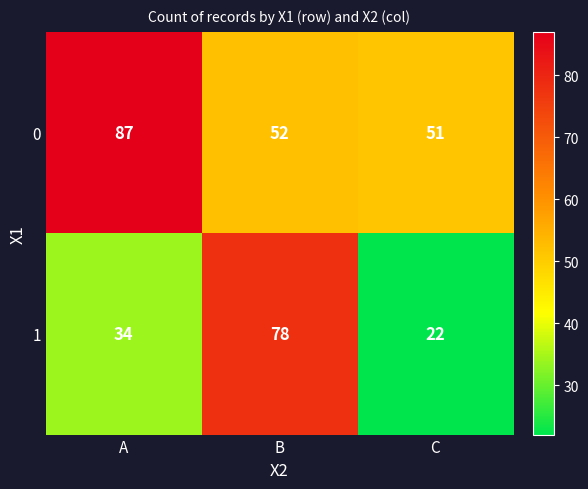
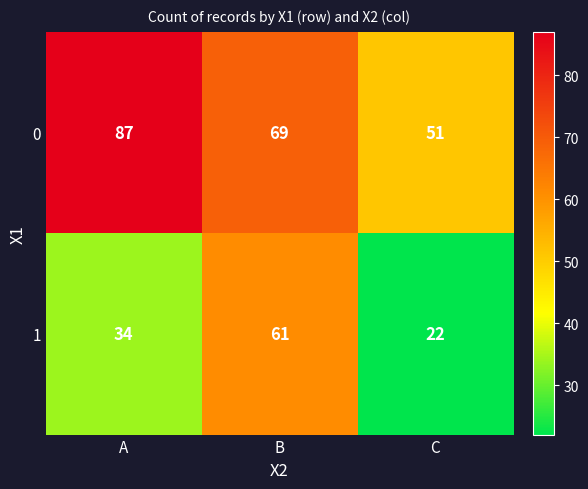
  {
    "0": {
      "A": 87,
-     "B": 52,
+     "B": 69,
      "C": 51
    },
    "1": {
      "A": 34,
-     "B": 78,
+     "B": 61,
      "C": 22
    }
  }
